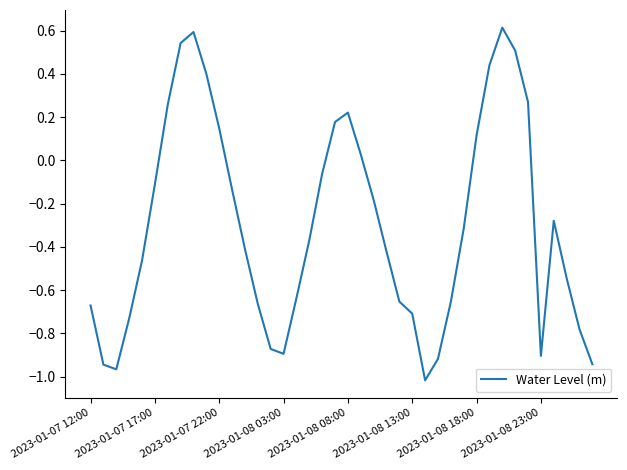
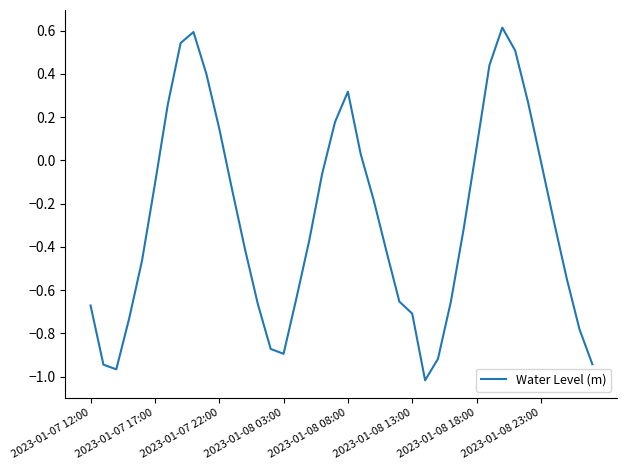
  {
    "2023-01-07 12:00": -0.67,
    "2023-01-07 17:00": -0.11,
    "2023-01-07 22:00": 0.15,
    "2023-01-08 03:00": -0.89,
-   "2023-01-08 08:00": 0.22,
+   "2023-01-08 08:00": 0.32,
    "2023-01-08 13:00": -0.71,
-   "2023-01-08 18:00": 0.12,
-   "2023-01-08 23:00": -0.90
+   "2023-01-08 18:00": 0.06,
+   "2023-01-08 23:00": 0.00
  }
